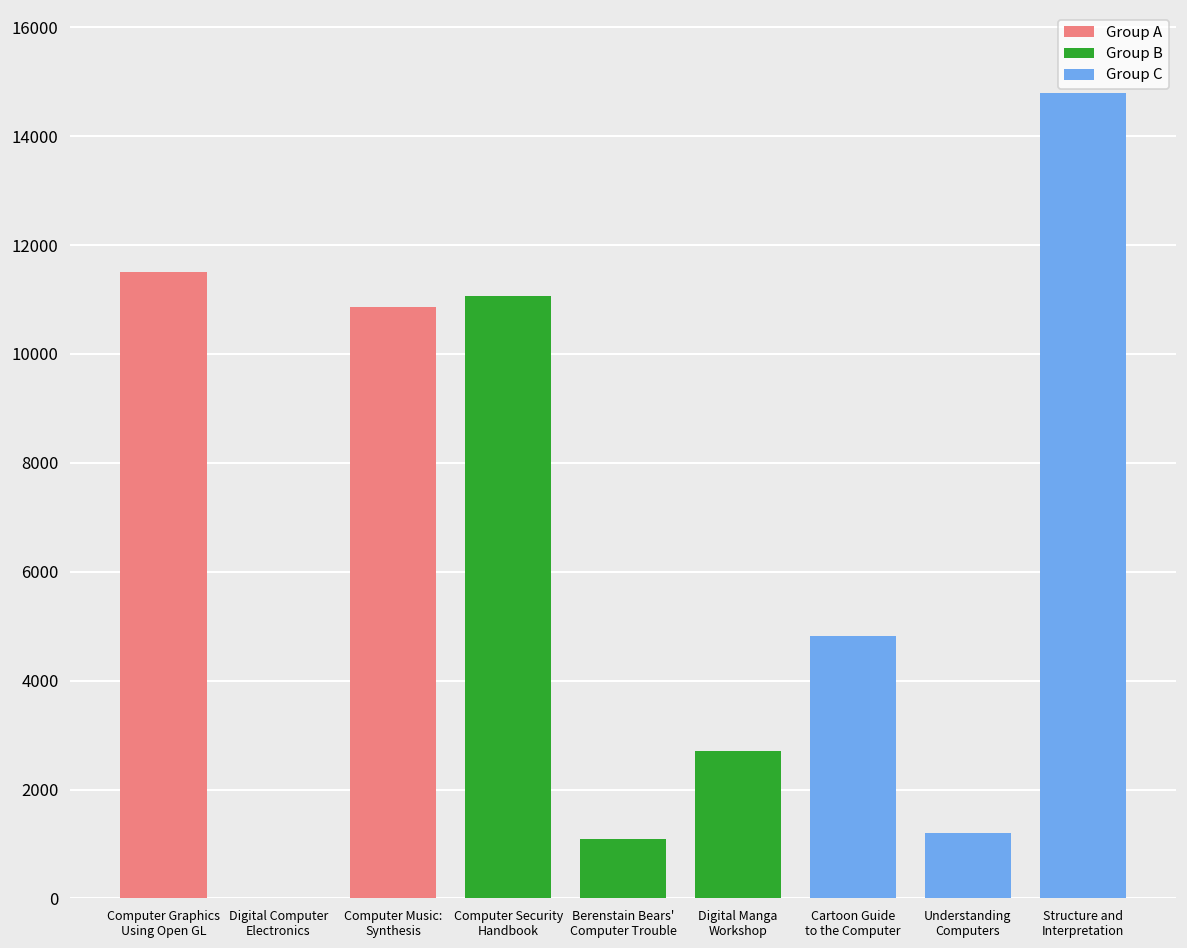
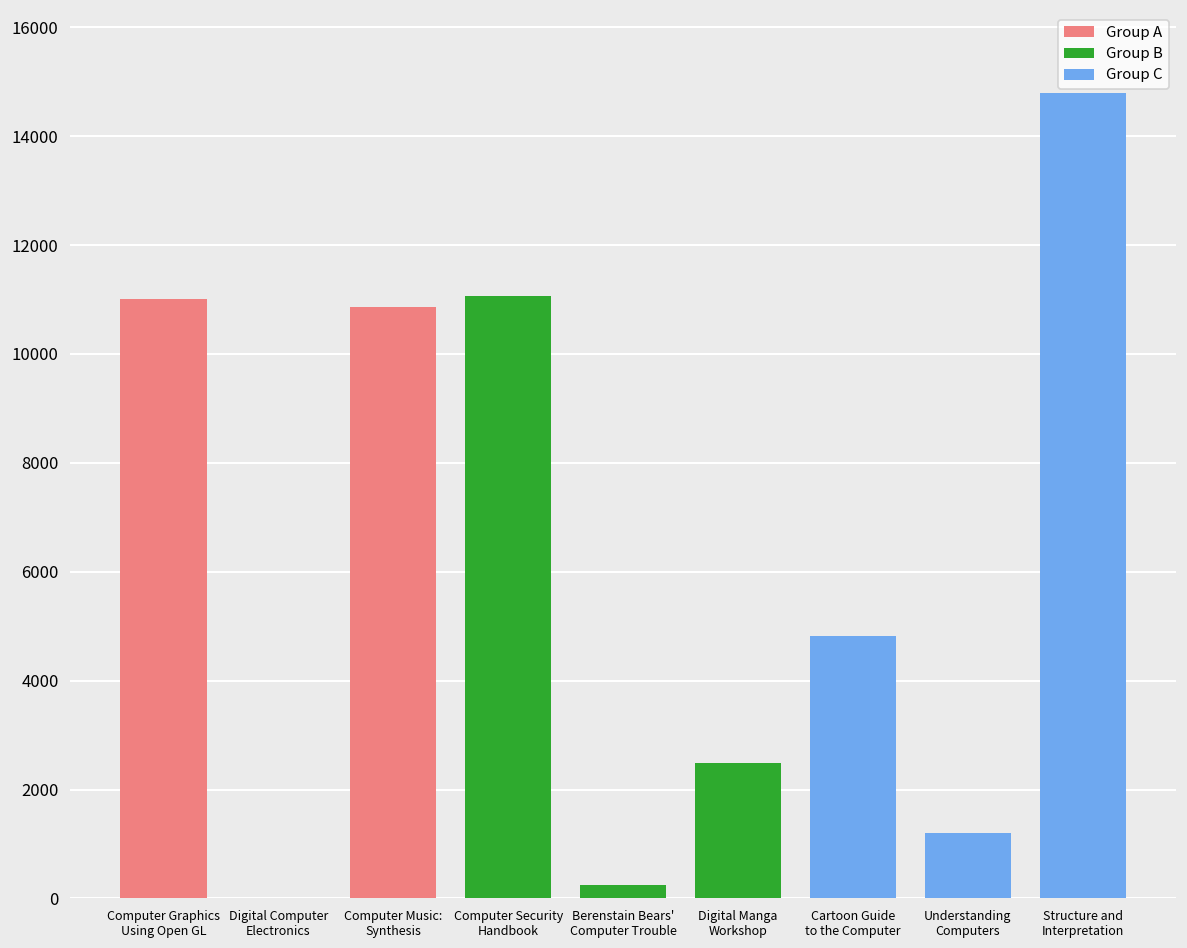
  {
-   "Computer Graphics Using Open GL": 11500,
+   "Computer Graphics Using Open GL": 11000,
    "Digital Computer Electronics": 0,
    "Computer Music: Synthesis": 10900,
    "Computer Security Handbook": 11100,
-   "Berenstain Bears' Computer Trouble": 1100,
-   "Digital Manga Workshop": 2700,
+   "Berenstain Bears' Computer Trouble": 200,
+   "Digital Manga Workshop": 2500,
    "Cartoon Guide to the Computer": 4800,
    "Understanding Computers": 1200
  }
